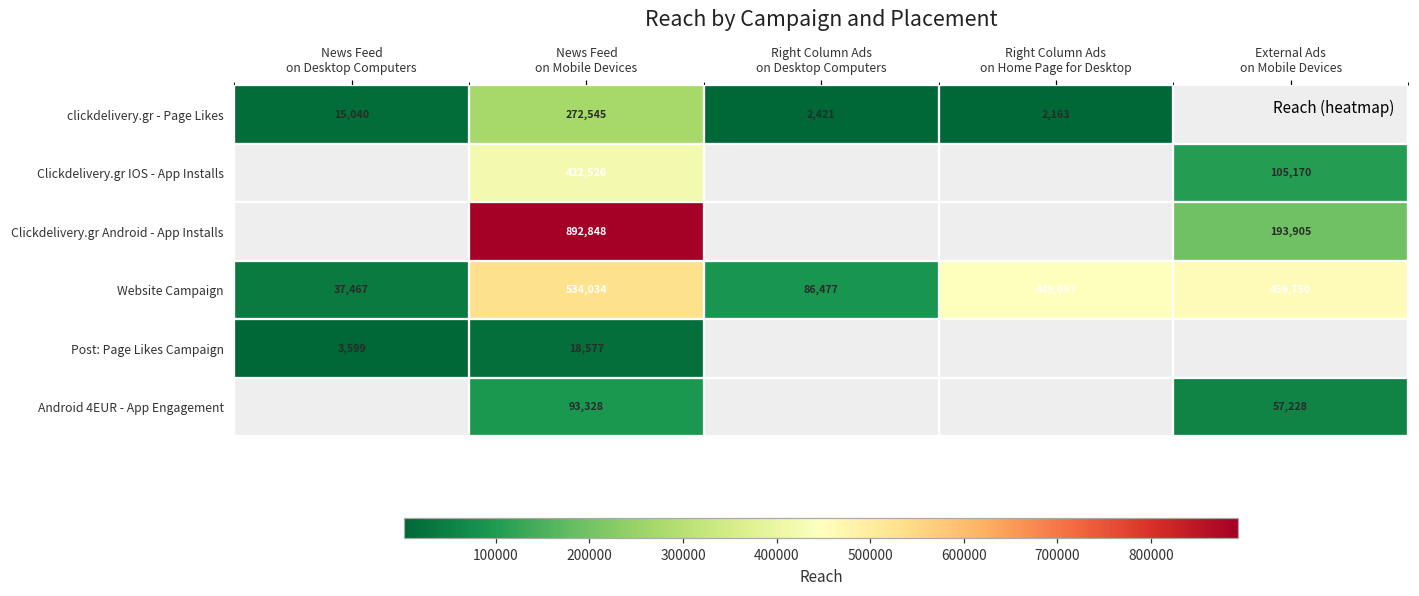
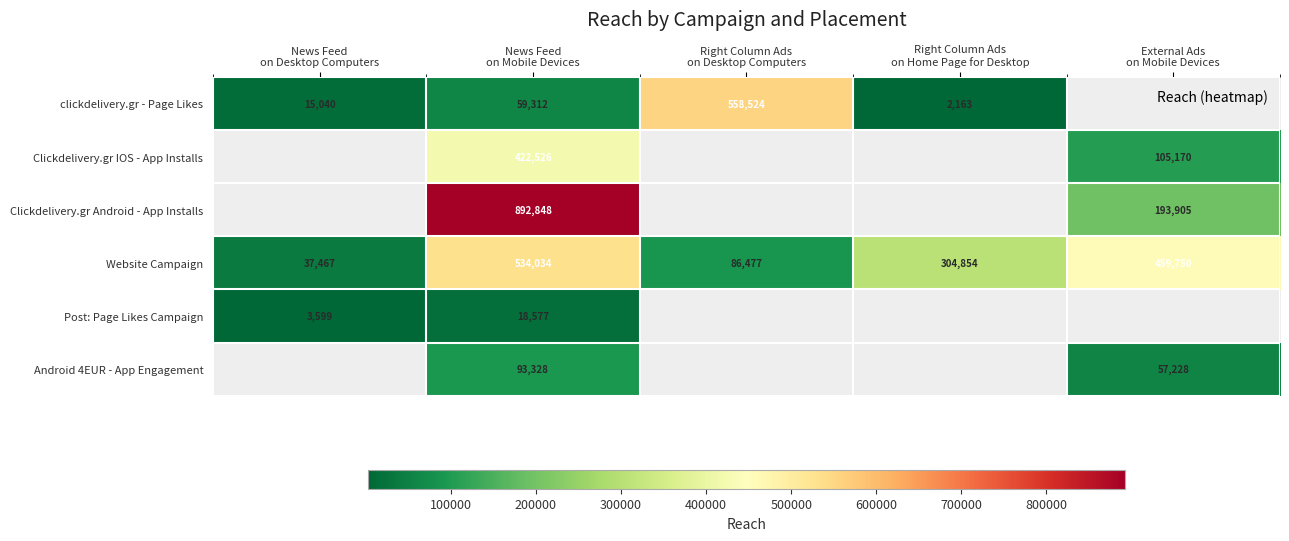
  {
    "clickdelivery.gr - Page Likes": {
      "News Feed on Desktop Computers": "15,040",
-     "News Feed on Mobile Devices": "272,545",
-     "Right Column Ads on Desktop Computers": "2,421",
+     "News Feed on Mobile Devices": "59,312",
+     "Right Column Ads on Desktop Computers": "558,524",
      "Right Column Ads on Home Page for Desktop": "2,163"
    },
    "Clickdelivery.gr IOS - App Installs": {
      "News Feed on Mobile Devices": "422,526",
      "External Ads on Mobile Devices": "105,170"
    },
    "Clickdelivery.gr Android - App Installs": {
      "News Feed on Mobile Devices": "892,848",
      "External Ads on Mobile Devices": "193,905"
    },
    "Website Campaign": {
      "News Feed on Desktop Computers": "37,467",
      "News Feed on Mobile Devices": "534,034",
      "Right Column Ads on Desktop Computers": "86,477",
-     "Right Column Ads on Home Page for Desktop": "449,097",
+     "Right Column Ads on Home Page for Desktop": "304,854",
      "External Ads on Mobile Devices": "459,750"
    },
    "Post: Page Likes Campaign": {
      "News Feed on Desktop Computers": "3,599",
      "News Feed on Mobile Devices": "18,577"
    },
    "Android 4EUR - App Engagement": {
      "News Feed on Mobile Devices": "93,328",
      "External Ads on Mobile Devices": "57,228"
    }
  }
